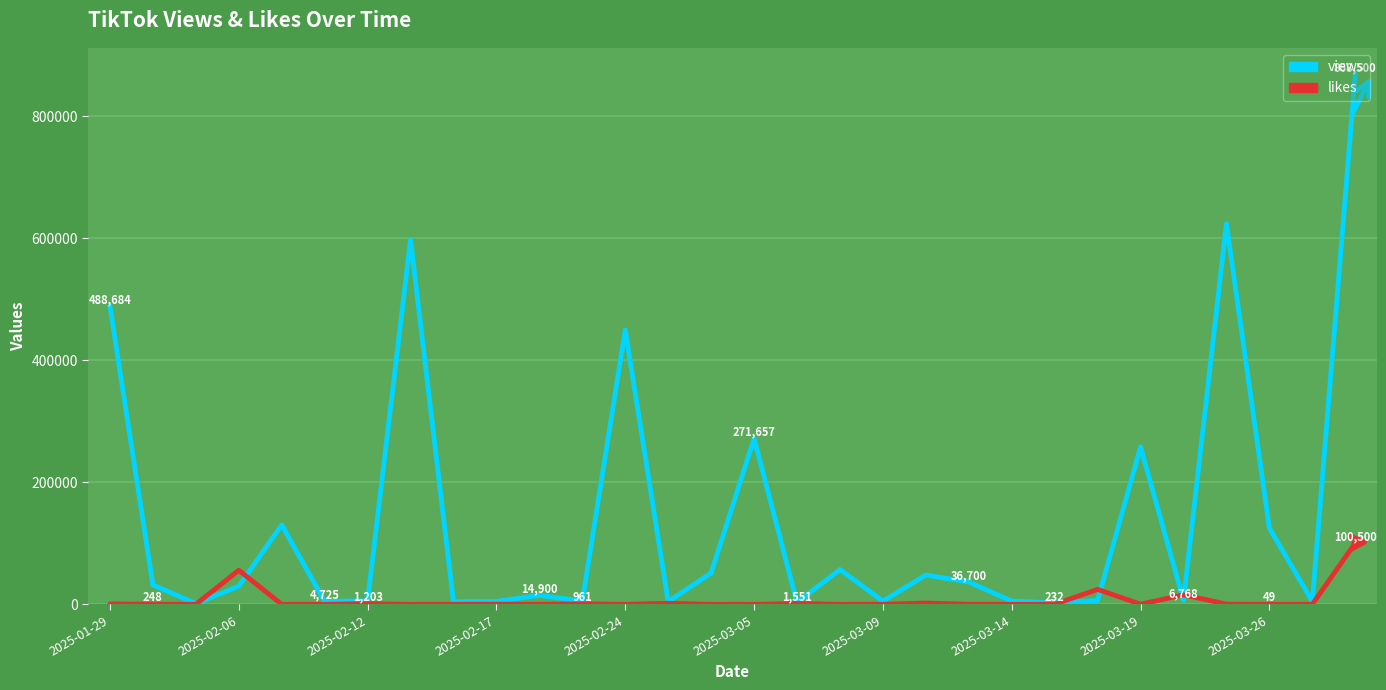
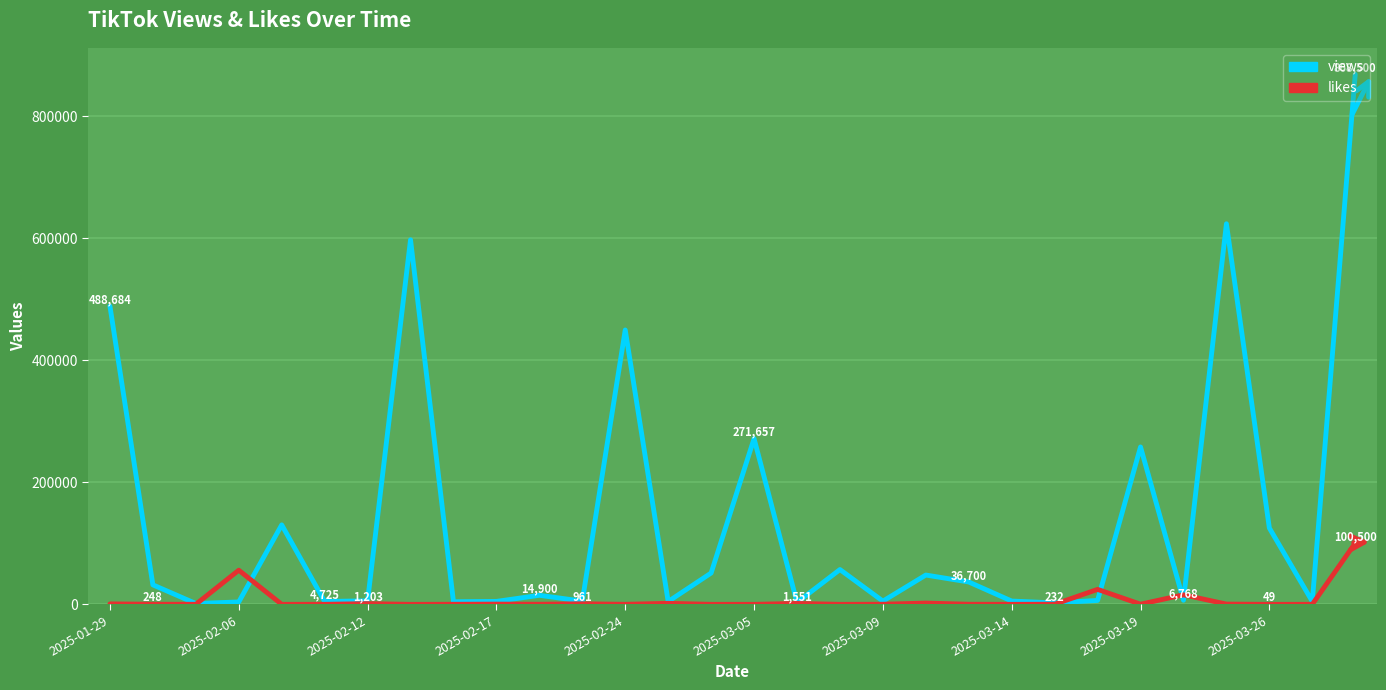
  {
    "views": {
-     "2025-02-06": 30000,
+     "2025-02-06": 0,
      "2025-02-17": 0,
      "2025-02-24": 450000,
      "2025-03-09": 10000,
      "2025-03-14": 10000,
      "2025-03-19": 260000,
      "2025-03-26": 130000
    },
    "likes": {
      "2025-03-26": 49
    }
  }
